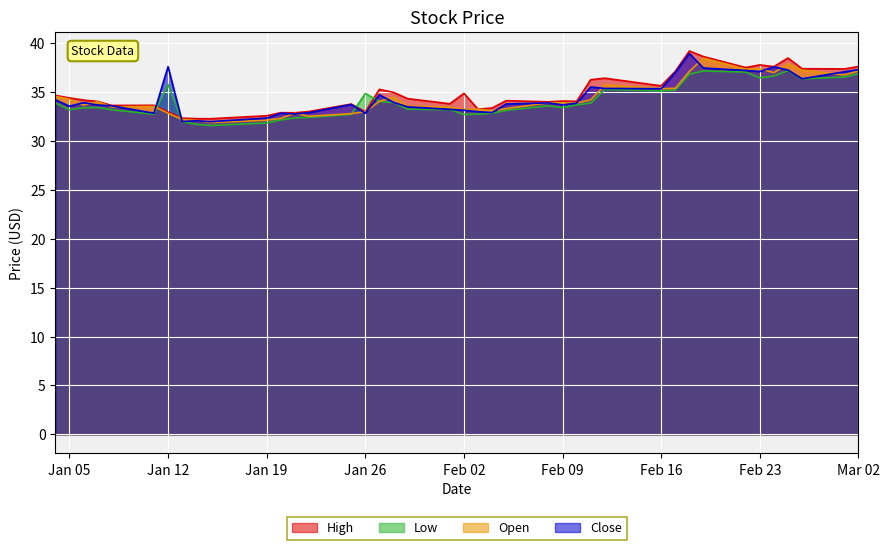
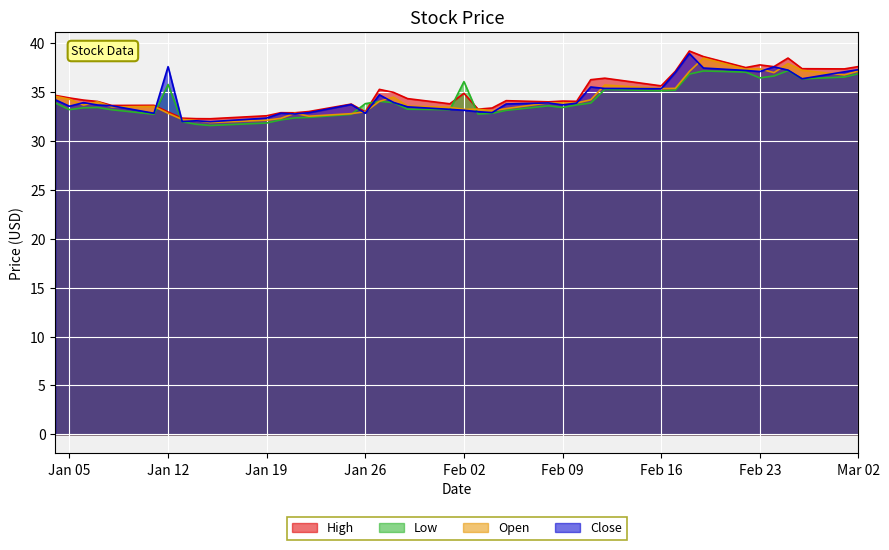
  {
    "High": {
      "Feb 02": 35,
      "Feb 16": 36,
      "Feb 23": 38,
      "Mar 02": 38
    },
    "Low": {
      "Jan 05": 33,
      "Jan 12": 36,
      "Jan 19": 32,
-     "Jan 26": 35,
-     "Feb 02": 33,
+     "Jan 26": 34,
+     "Feb 02": 36,
      "Feb 09": 33,
      "Feb 23": 36,
      "Mar 02": 37
    },
    "Open": {
      "Feb 23": 37
    },
    "Close": {
      "Jan 05": 34,
      "Jan 12": 38,
      "Feb 23": 37
    }
  }
